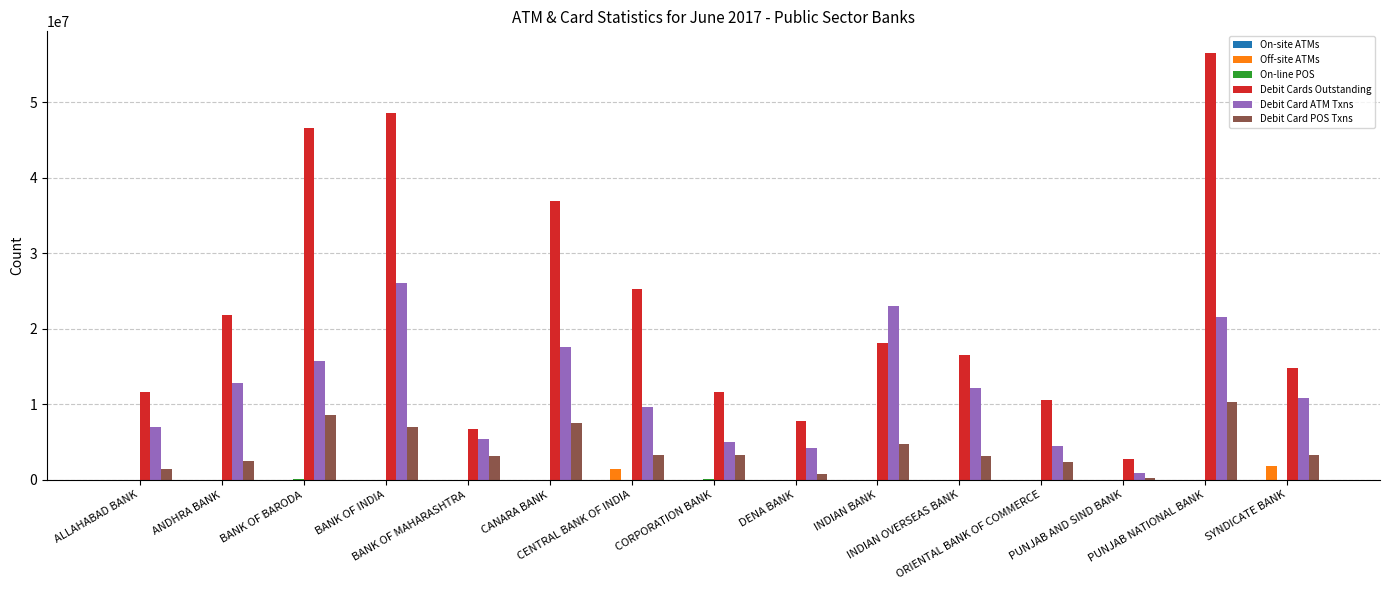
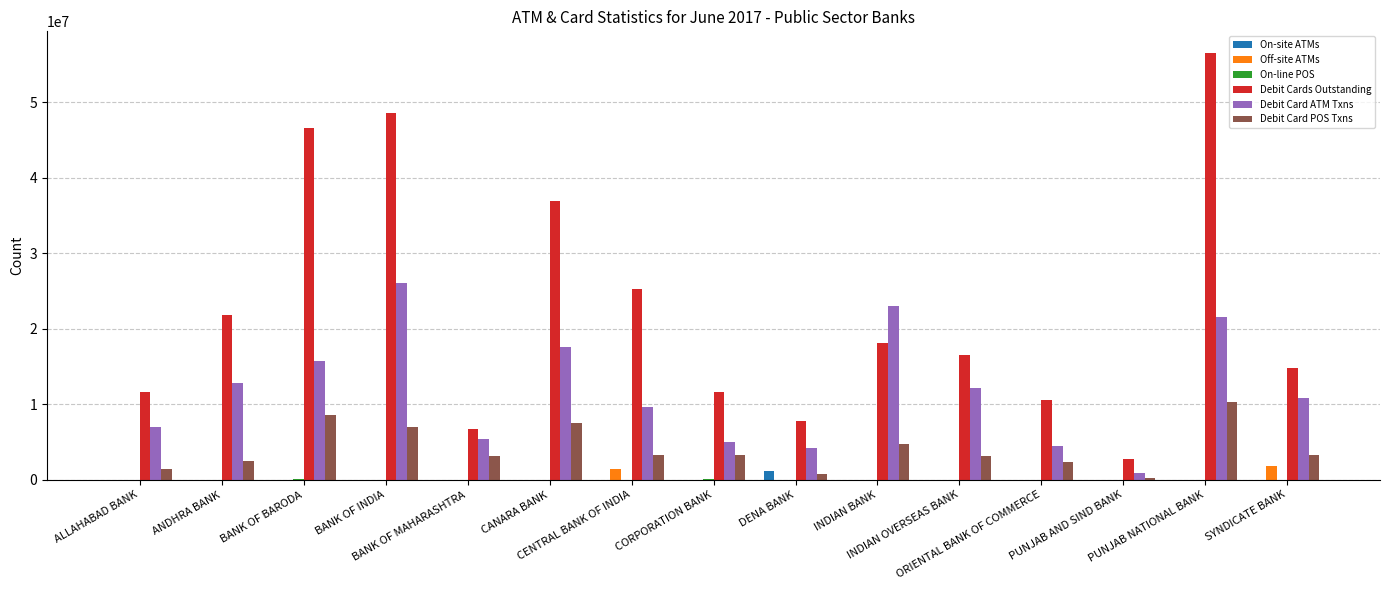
  {
    "On-site ATMs": {
-     "DENA BANK": 0
+     "DENA BANK": 1000000
    },
    "Off-site ATMs": {
      "CENTRAL BANK OF INDIA": 1000000,
      "SYNDICATE BANK": 2000000
    },
    "Debit Cards Outstanding": {
      "ALLAHABAD BANK": 12000000,
      "ANDHRA BANK": 22000000,
      "BANK OF BARODA": 47000000,
      "BANK OF INDIA": 49000000,
      "BANK OF MAHARASHTRA": 7000000,
      "CANARA BANK": 37000000,
      "CENTRAL BANK OF INDIA": 25000000,
      "CORPORATION BANK": 12000000,
      "DENA BANK": 8000000,
      "INDIAN BANK": 18000000,
      "INDIAN OVERSEAS BANK": 17000000,
      "ORIENTAL BANK OF COMMERCE": 11000000,
      "PUNJAB AND SIND BANK": 3000000,
      "PUNJAB NATIONAL BANK": 57000000,
      "SYNDICATE BANK": 15000000
    },
    "Debit Card ATM Txns": {
      "ALLAHABAD BANK": 7000000,
      "ANDHRA BANK": 13000000,
      "BANK OF BARODA": 16000000,
      "BANK OF INDIA": 26000000,
      "BANK OF MAHARASHTRA": 5000000,
      "CANARA BANK": 18000000,
      "CENTRAL BANK OF INDIA": 10000000,
      "CORPORATION BANK": 5000000,
      "DENA BANK": 4000000,
      "INDIAN BANK": 23000000,
      "INDIAN OVERSEAS BANK": 12000000,
      "ORIENTAL BANK OF COMMERCE": 4000000,
      "PUNJAB AND SIND BANK": 1000000,
      "PUNJAB NATIONAL BANK": 22000000,
      "SYNDICATE BANK": 11000000
    },
    "Debit Card POS Txns": {
      "ALLAHABAD BANK": 1000000,
      "ANDHRA BANK": 2000000,
      "BANK OF BARODA": 9000000,
      "BANK OF INDIA": 7000000,
      "BANK OF MAHARASHTRA": 3000000,
      "CANARA BANK": 8000000,
      "CENTRAL BANK OF INDIA": 3000000,
      "CORPORATION BANK": 3000000,
      "DENA BANK": 1000000,
      "INDIAN BANK": 5000000,
      "INDIAN OVERSEAS BANK": 3000000,
      "ORIENTAL BANK OF COMMERCE": 2000000,
      "PUNJAB NATIONAL BANK": 10000000,
      "SYNDICATE BANK": 3000000
    }
  }
